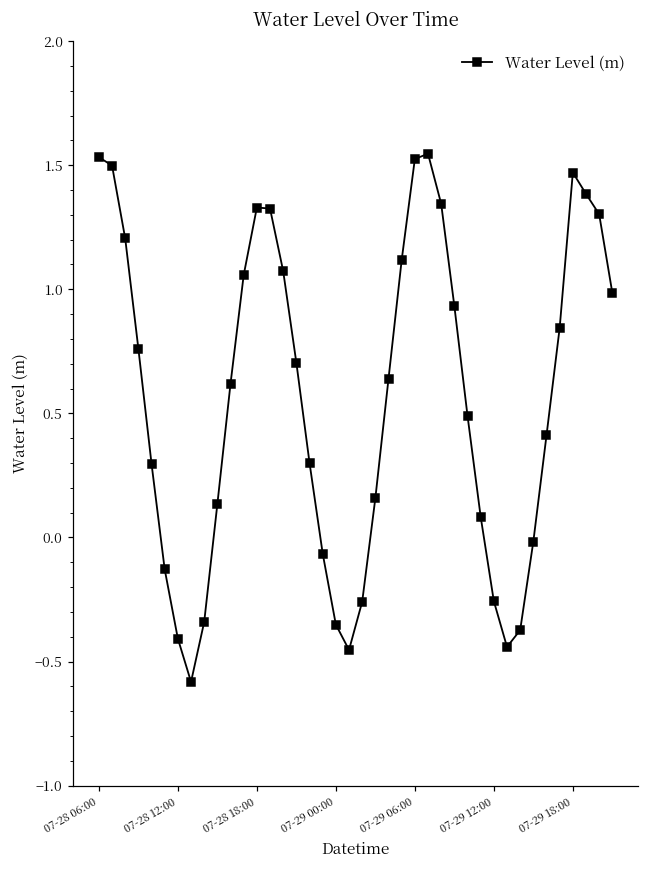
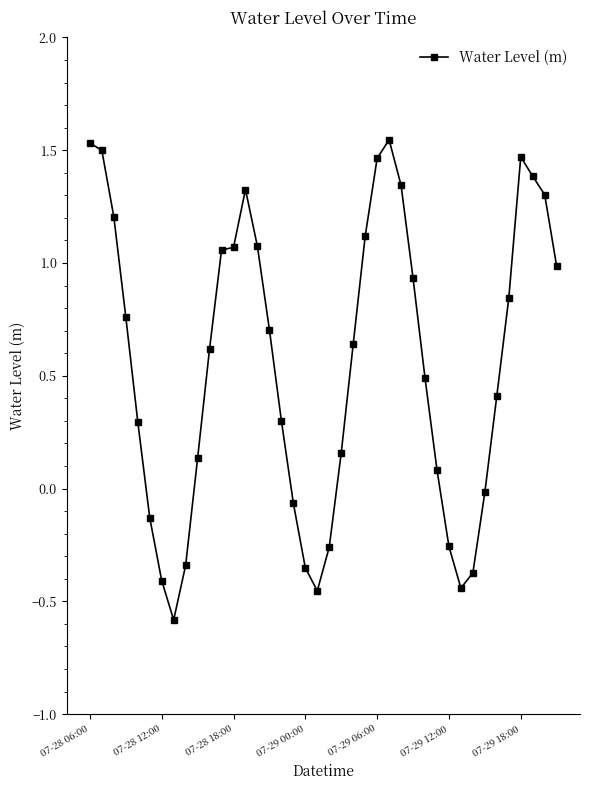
  {
    "07-28 06:00": 1.53,
    "07-28 12:00": -0.41,
-   "07-28 18:00": 1.33,
+   "07-28 18:00": 1.07,
    "07-29 00:00": -0.35,
-   "07-29 06:00": 1.52,
+   "07-29 06:00": 1.46,
    "07-29 12:00": -0.26,
    "07-29 18:00": 1.47
  }
